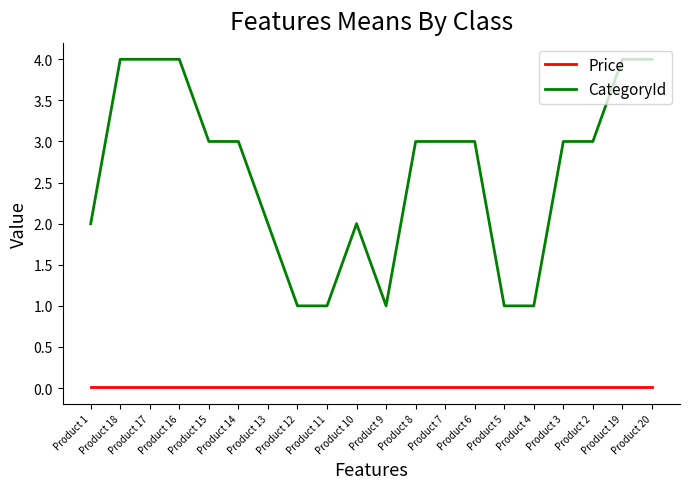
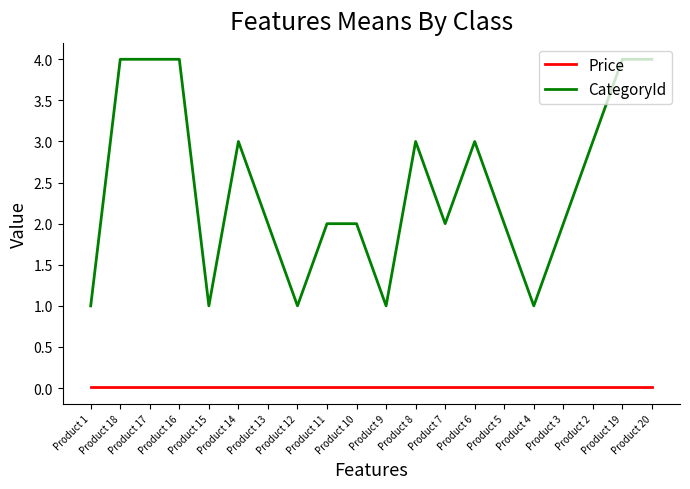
  {
    "Price": {
      "Product 1": 0,
      "Product 18": 0,
      "Product 17": 0,
      "Product 16": 0,
      "Product 15": 0,
      "Product 14": 0,
      "Product 13": 0,
      "Product 12": 0,
      "Product 11": 0,
      "Product 10": 0,
      "Product 9": 0,
      "Product 8": 0,
      "Product 7": 0,
      "Product 6": 0,
      "Product 5": 0,
      "Product 4": 0,
      "Product 3": 0,
      "Product 2": 0,
      "Product 19": 0,
      "Product 20": 0
    },
    "CategoryId": {
-     "Product 1": 2,
+     "Product 1": 1,
      "Product 18": 4,
      "Product 17": 4,
      "Product 16": 4,
-     "Product 15": 3,
+     "Product 15": 1,
      "Product 14": 3,
      "Product 13": 2,
      "Product 12": 1,
-     "Product 11": 1,
+     "Product 11": 2,
      "Product 10": 2,
      "Product 9": 1,
      "Product 8": 3,
-     "Product 7": 3,
+     "Product 7": 2,
      "Product 6": 3,
-     "Product 5": 1,
+     "Product 5": 2,
      "Product 4": 1,
-     "Product 3": 3,
+     "Product 3": 2,
      "Product 2": 3
    }
  }
